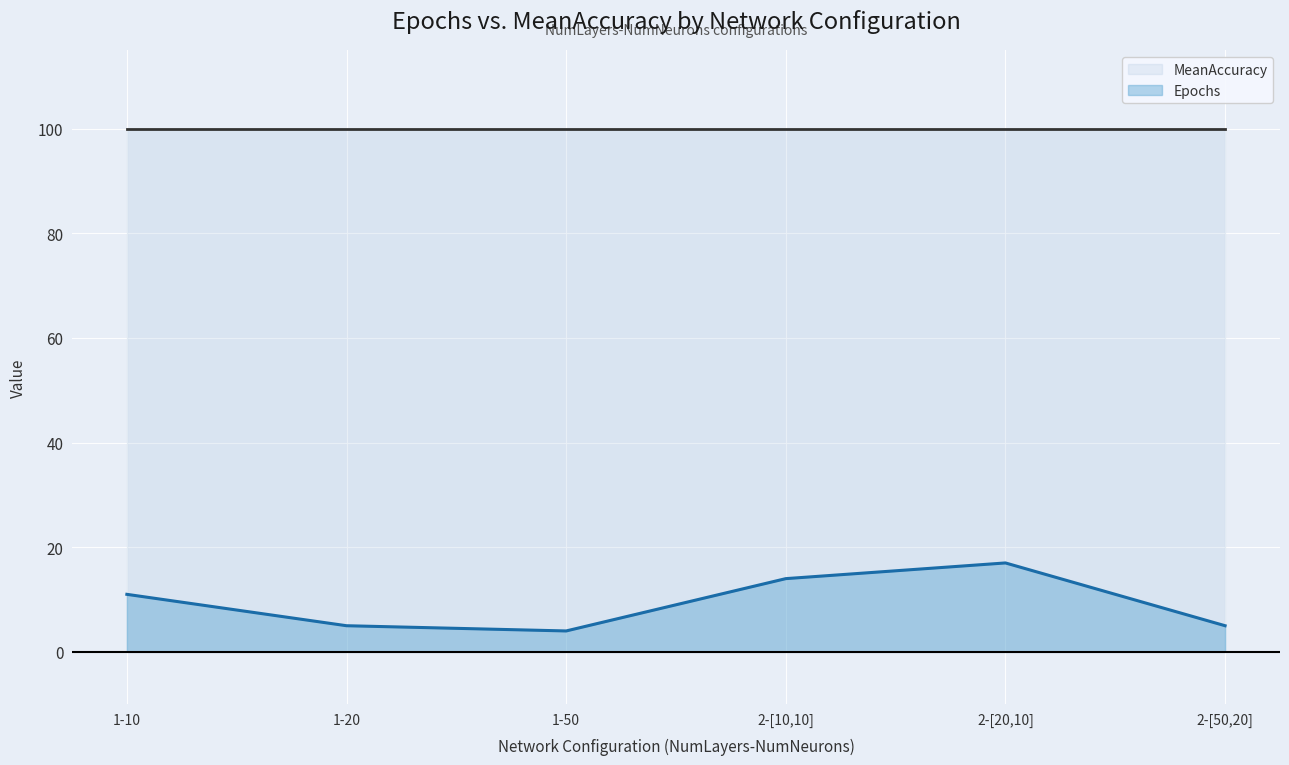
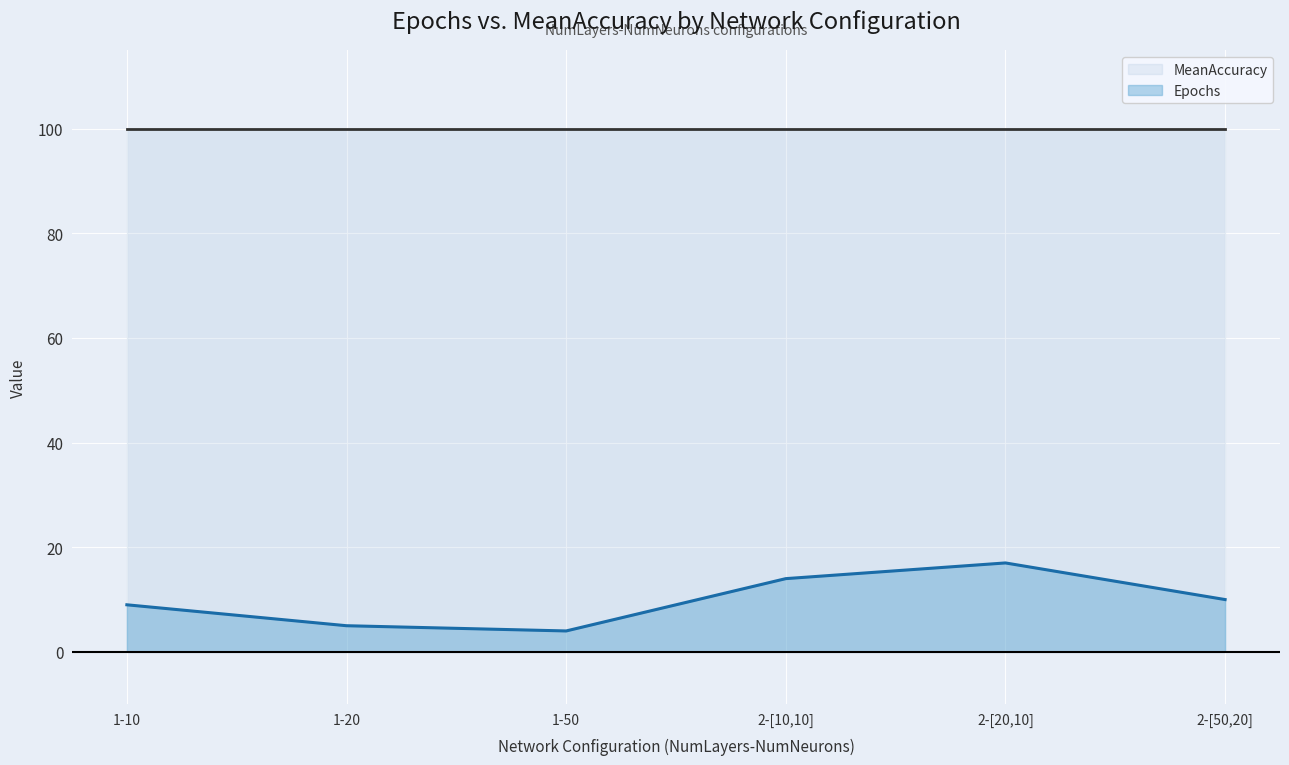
  {
    "MeanAccuracy": {
      "1-10": 100,
      "1-20": 100,
      "1-50": 100,
      "2-[10,10]": 100,
      "2-[20,10]": 100,
      "2-[50,20]": 100
    },
    "Epochs": {
-     "1-10": 11,
+     "1-10": 9,
      "1-20": 5,
      "1-50": 4,
      "2-[10,10]": 14,
      "2-[20,10]": 17,
-     "2-[50,20]": 5
+     "2-[50,20]": 10
    }
  }
